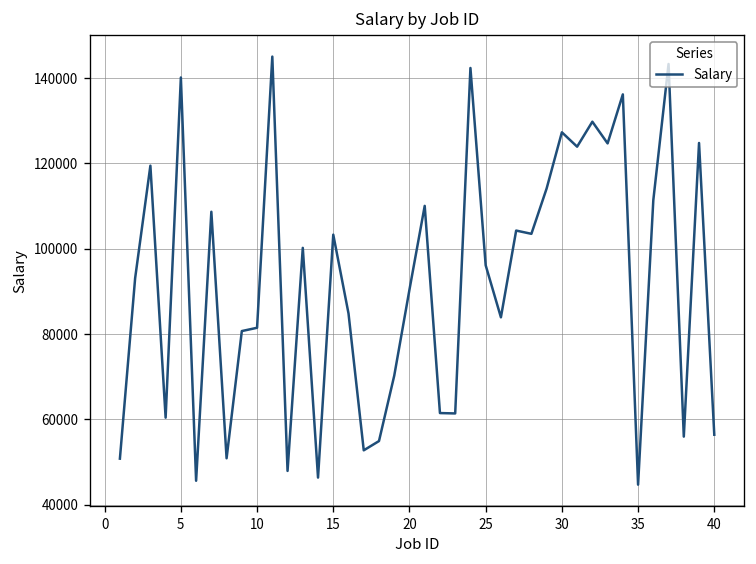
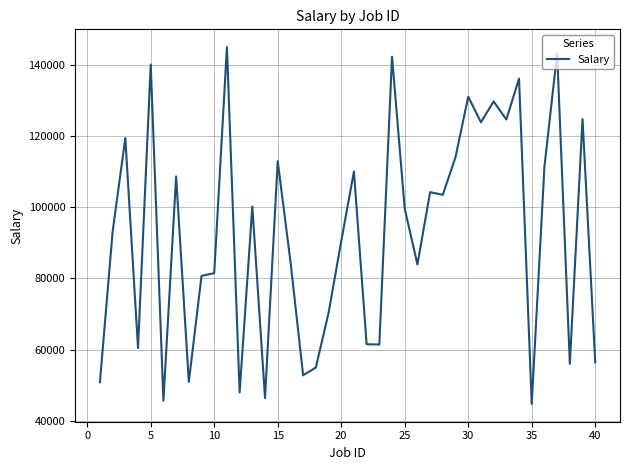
  {
    "5": 140000,
    "10": 81000,
-   "15": 103000,
+   "15": 113000,
    "20": 90000,
-   "25": 96000,
-   "30": 127000,
+   "25": 100000,
+   "30": 131000,
    "35": 45000,
    "40": 56000
  }
